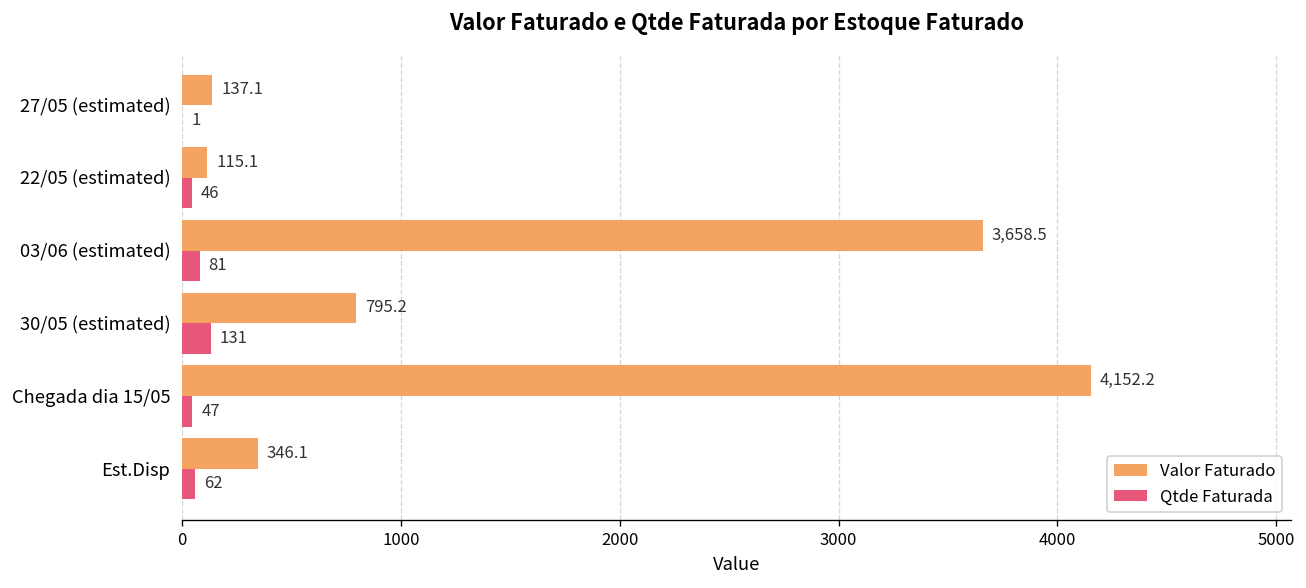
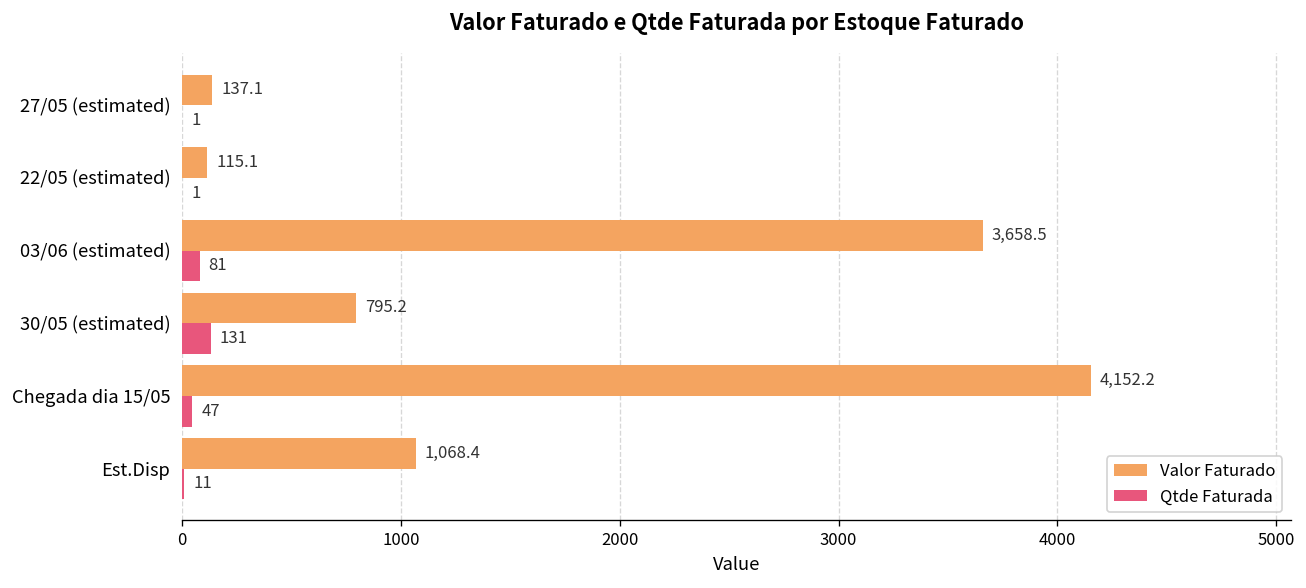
  {
    "Valor Faturado": {
      "27/05 (estimated)": "137.1",
      "22/05 (estimated)": "115.1",
      "03/06 (estimated)": "3,658.5",
      "30/05 (estimated)": "795.2",
      "Chegada dia 15/05": "4,152.2",
-     "Est.Disp": "346.1"
+     "Est.Disp": "1,068.4"
    },
    "Qtde Faturada": {
      "27/05 (estimated)": "1",
-     "22/05 (estimated)": "46",
+     "22/05 (estimated)": "1",
      "03/06 (estimated)": "81",
      "30/05 (estimated)": "131",
      "Chegada dia 15/05": "47",
-     "Est.Disp": "62"
+     "Est.Disp": "11"
    }
  }
